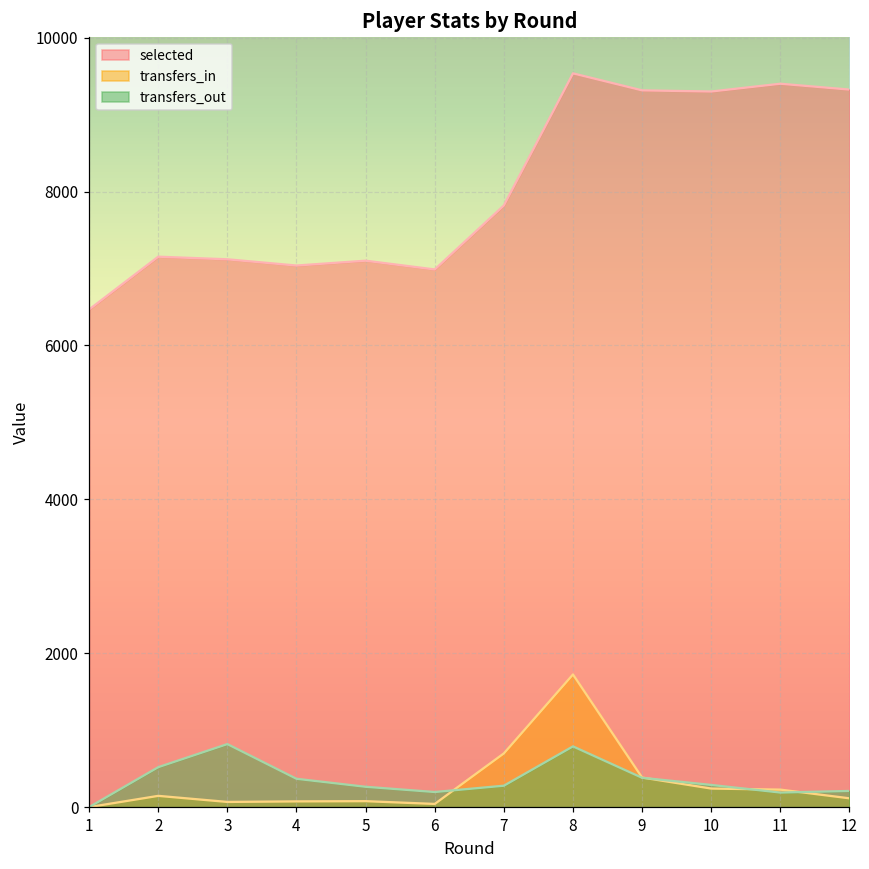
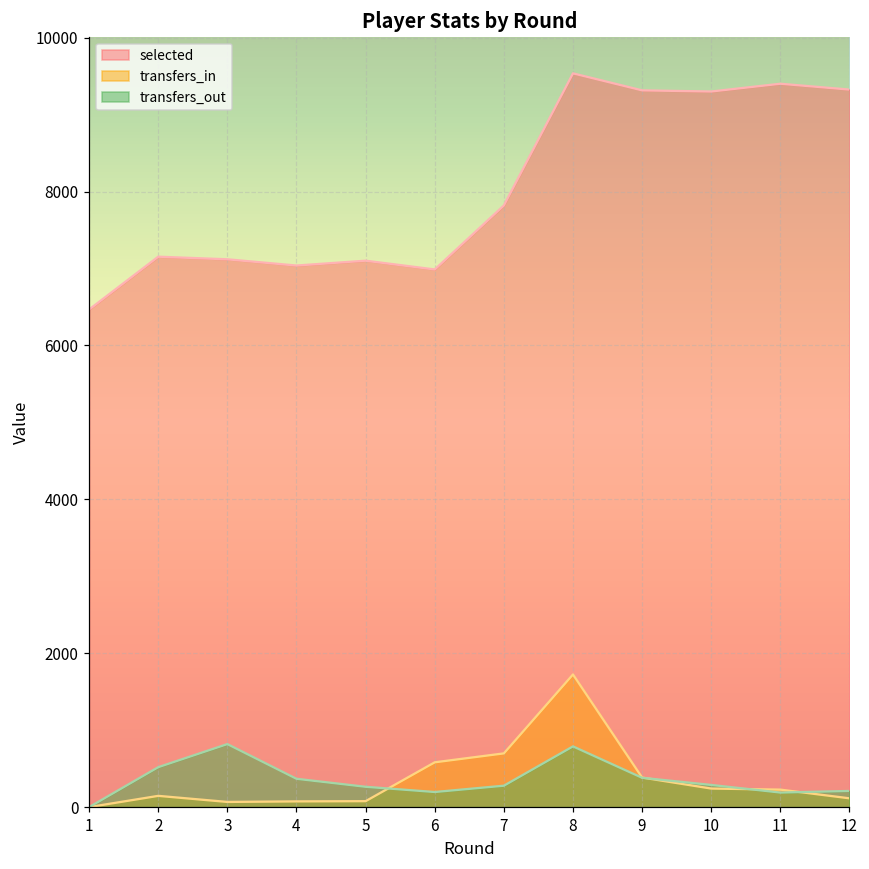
  {
    "selected": {
      "1": 6500,
      "2": 7200,
      "3": 7100,
      "4": 7000,
      "5": 7100,
      "6": 7000,
      "7": 7800,
      "8": 9500,
      "9": 9300,
      "10": 9300,
      "11": 9400,
      "12": 9300
    },
    "transfers_in": {
      "2": 100,
      "3": 100,
      "4": 100,
      "5": 100,
-     "6": 0,
+     "6": 600,
      "7": 700,
      "8": 1700,
      "10": 200,
      "11": 200,
      "12": 100
    },
    "transfers_out": {
      "2": 500,
      "3": 800,
      "4": 400,
      "5": 300,
      "6": 200,
      "7": 300,
      "8": 800,
      "10": 300,
      "11": 200,
      "12": 200
    }
  }
